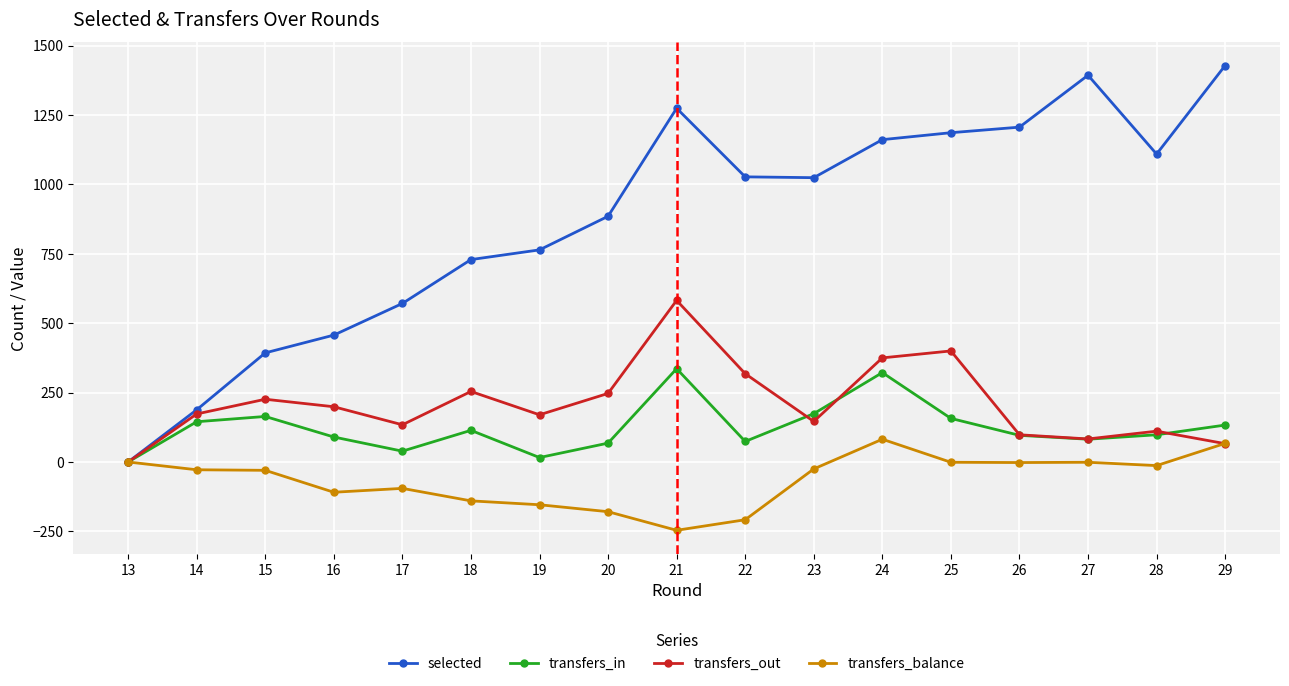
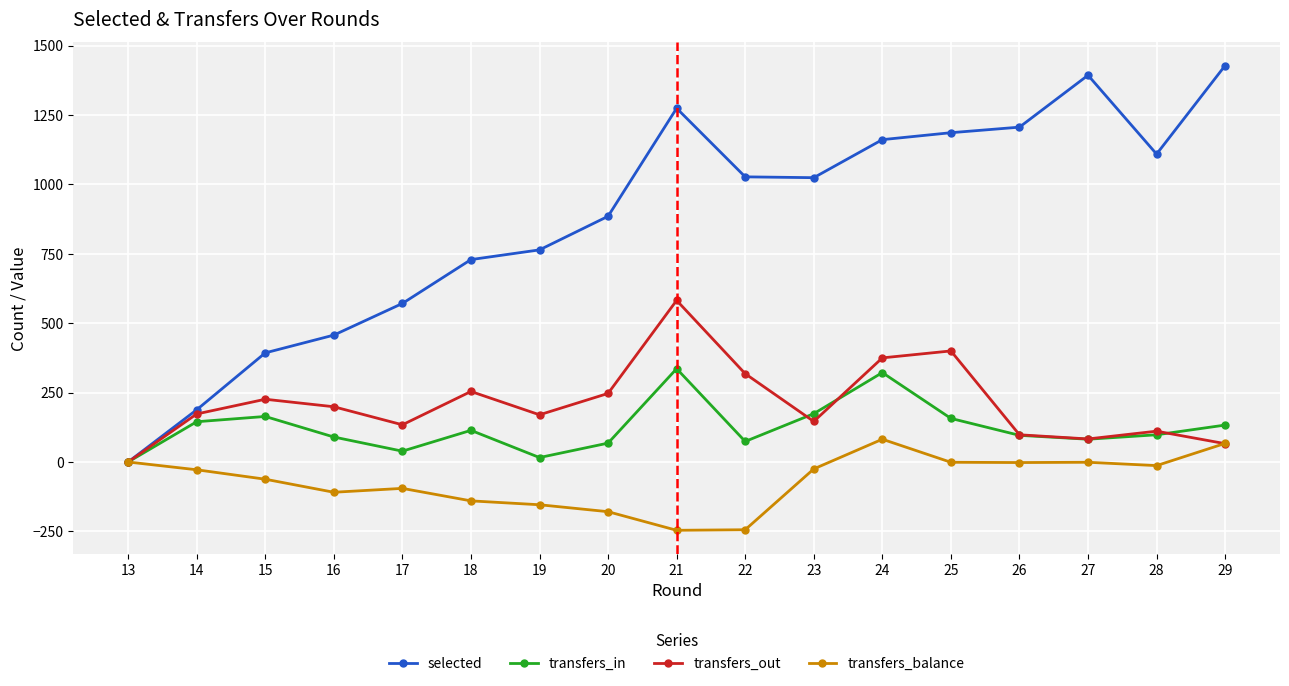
  {
    "selected": {
      "14": 190,
      "15": 390,
      "16": 460,
      "17": 570,
      "18": 730,
      "19": 760,
      "20": 890,
      "21": 1270,
      "22": 1030,
      "23": 1020,
      "24": 1160,
      "25": 1190,
      "26": 1210,
      "27": 1390,
      "28": 1110,
      "29": 1430
    },
    "transfers_in": {
      "14": 150,
      "15": 160,
      "16": 90,
      "17": 40,
      "18": 110,
      "19": 20,
      "20": 70,
      "21": 340,
      "22": 70,
      "23": 170,
      "24": 320,
      "25": 160,
      "28": 100,
      "29": 130
    },
    "transfers_out": {
      "14": 170,
      "15": 230,
      "16": 200,
      "17": 130,
      "18": 250,
      "19": 170,
      "20": 250,
      "21": 580,
      "22": 320,
      "23": 150,
      "24": 380,
      "25": 400,
      "28": 110
    },
    "transfers_balance": {
      "14": -30,
-     "15": -30,
+     "15": -60,
      "16": -110,
      "17": -100,
      "18": -140,
      "19": -150,
      "20": -180,
      "21": -250,
-     "22": -210,
+     "22": -240,
      "23": -30,
      "24": 80,
      "25": 0,
      "26": 0,
      "27": 0,
      "28": -10
    }
  }
